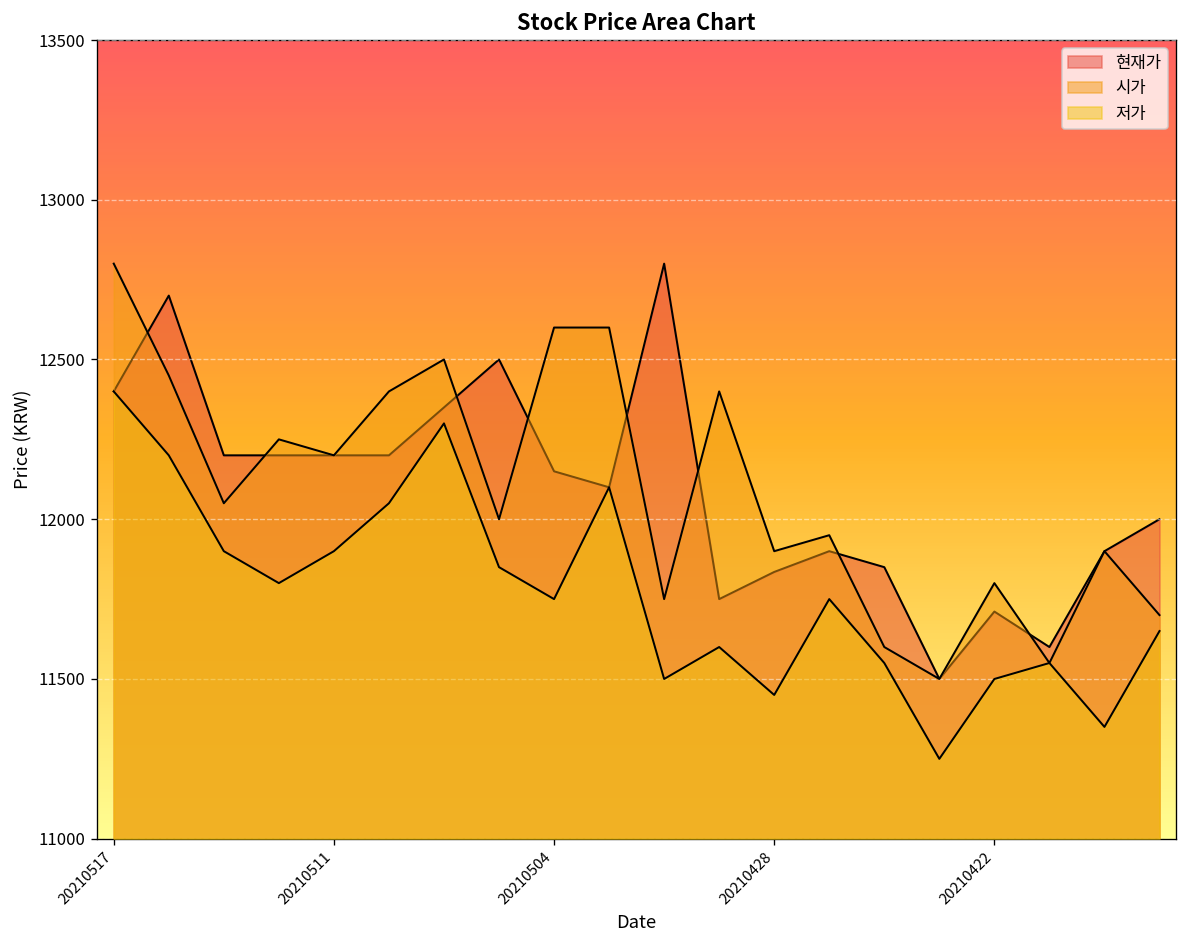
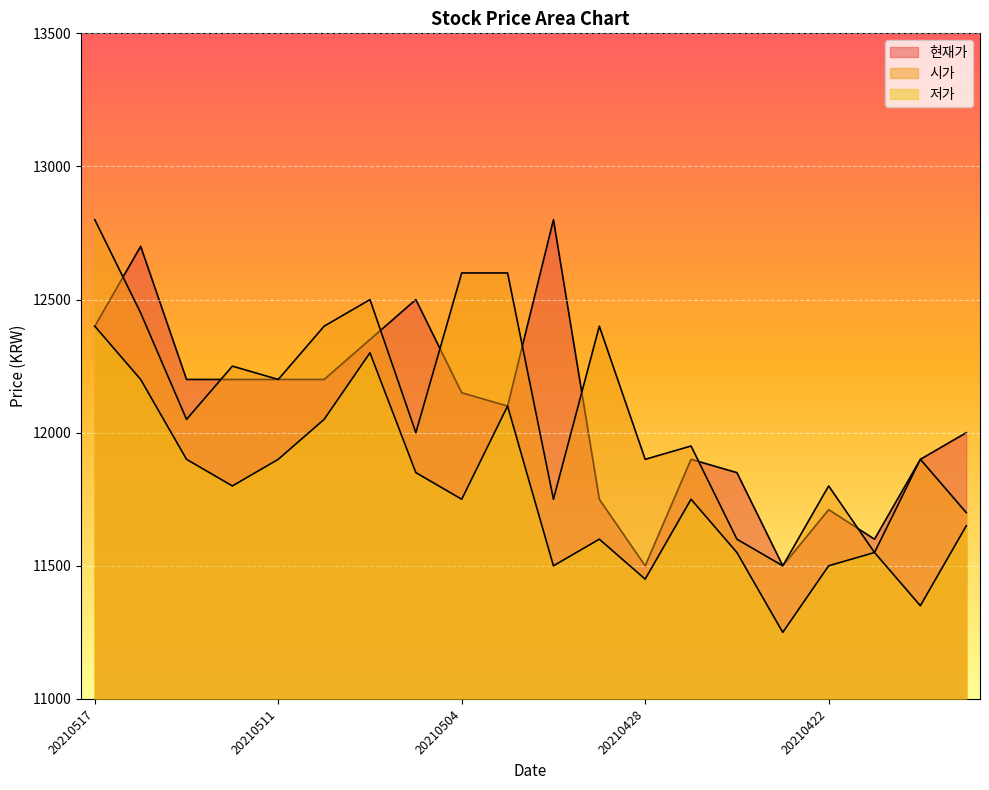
  {
    "현재가": {
      "20210504": 12150,
-     "20210428": 11840,
+     "20210428": 11500,
      "20210422": 11710
    }
  }
